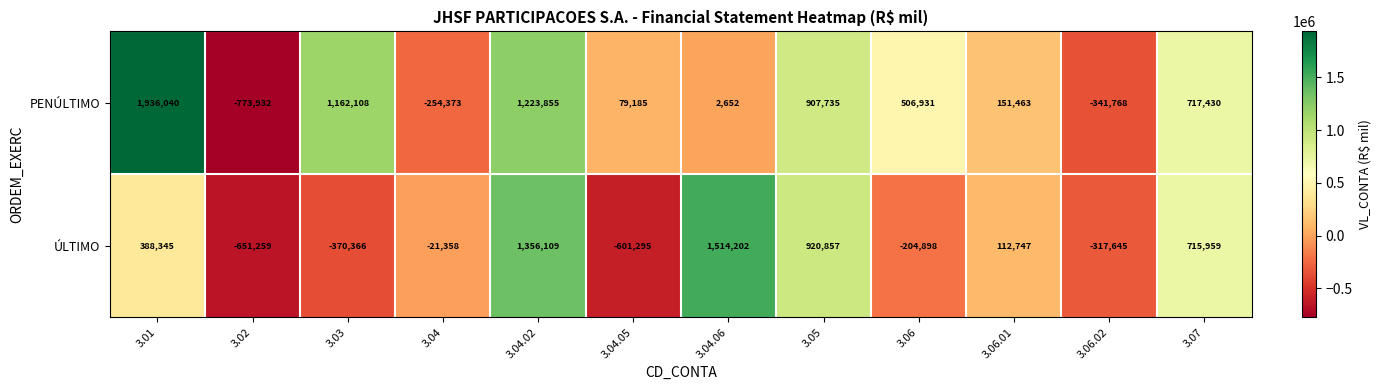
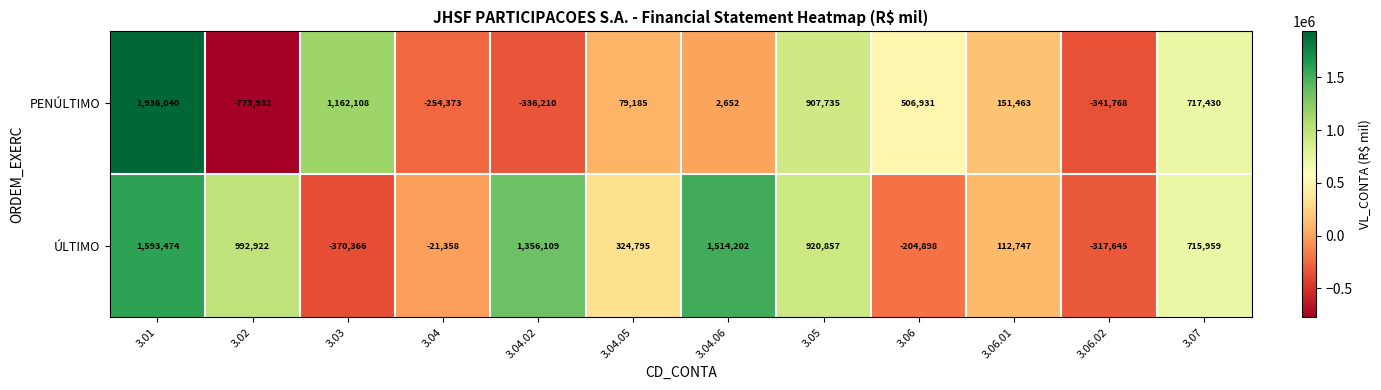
  {
    "PENÚLTIMO": {
      "3.01": "1,936,040",
      "3.02": "-773,932",
      "3.03": "1,162,108",
      "3.04": "-254,373",
-     "3.04.02": "1,223,855",
+     "3.04.02": "-336,210",
      "3.04.05": "79,185",
      "3.04.06": "2,652",
      "3.05": "907,735",
      "3.06": "506,931",
      "3.06.01": "151,463",
      "3.06.02": "-341,768",
      "3.07": "717,430"
    },
    "ÚLTIMO": {
-     "3.01": "388,345",
-     "3.02": "-651,259",
+     "3.01": "1,593,474",
+     "3.02": "992,922",
      "3.03": "-370,366",
      "3.04": "-21,358",
      "3.04.02": "1,356,109",
-     "3.04.05": "-601,295",
+     "3.04.05": "324,795",
      "3.04.06": "1,514,202",
      "3.05": "920,857",
      "3.06": "-204,898",
      "3.06.01": "112,747",
      "3.06.02": "-317,645",
      "3.07": "715,959"
    }
  }
